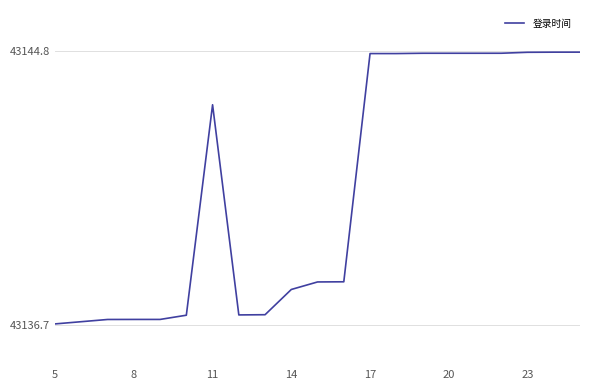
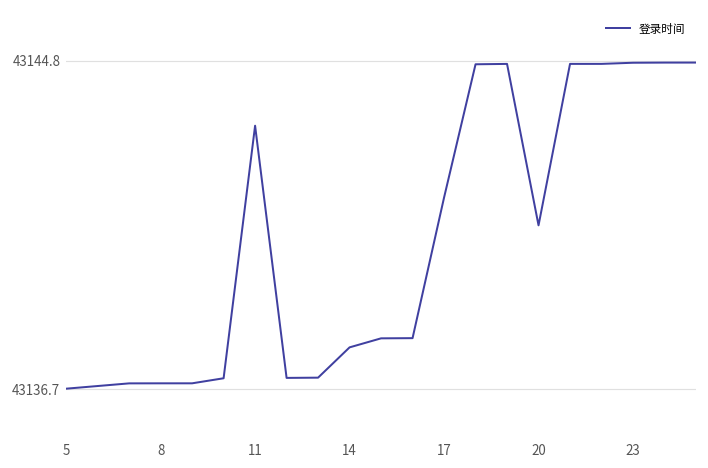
  {
    "5": 43136.7,
    "8": 43136.9,
    "11": 43143.2,
    "14": 43137.7,
-   "17": 43144.7,
-   "20": 43144.7,
+   "17": 43141.4,
+   "20": 43140.7,
    "23": 43144.7
  }
